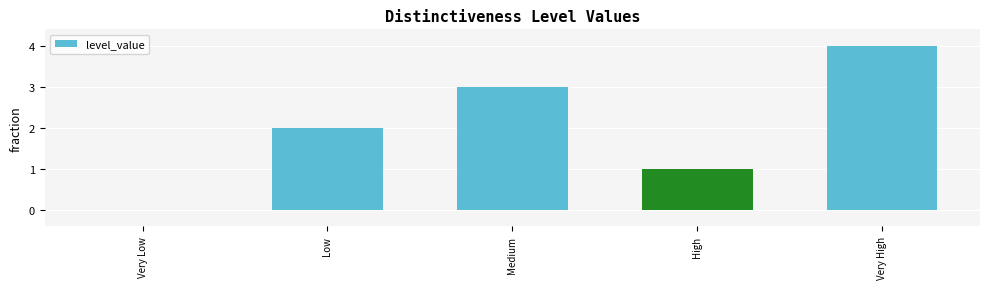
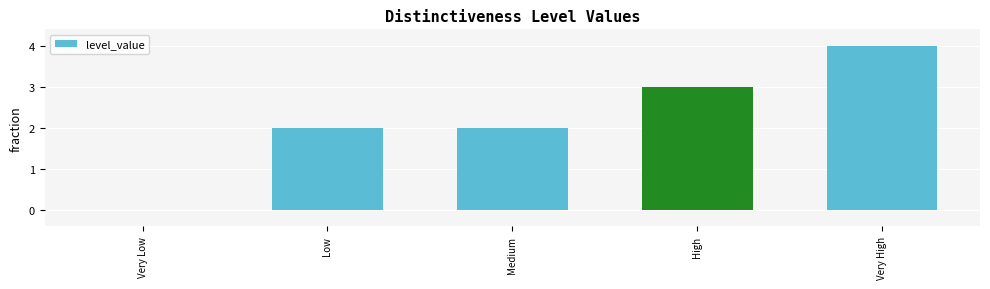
  {
    "Very Low": 0,
    "Low": 2,
-   "Medium": 3,
-   "High": 1,
+   "Medium": 2,
+   "High": 3,
    "Very High": 4
  }
